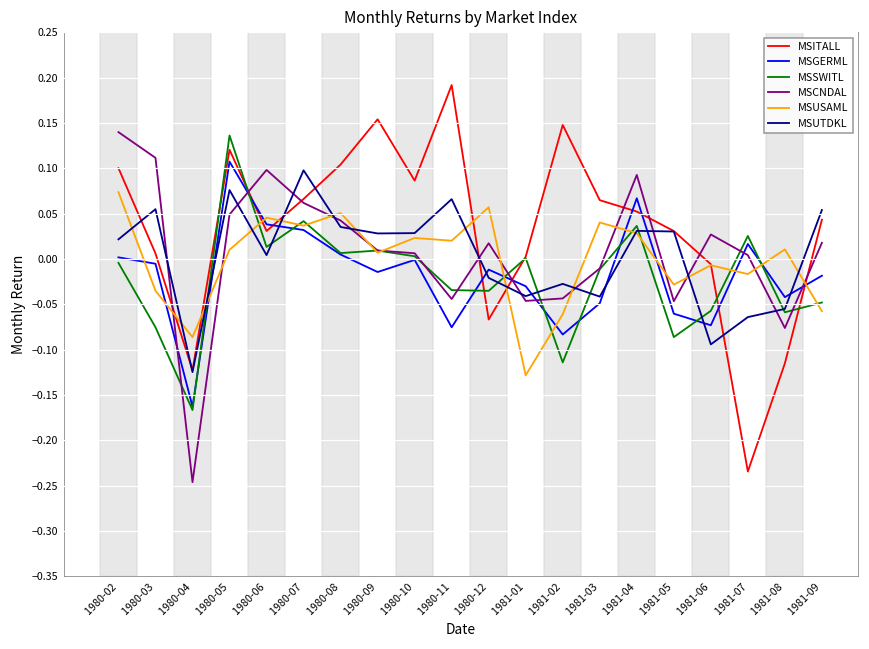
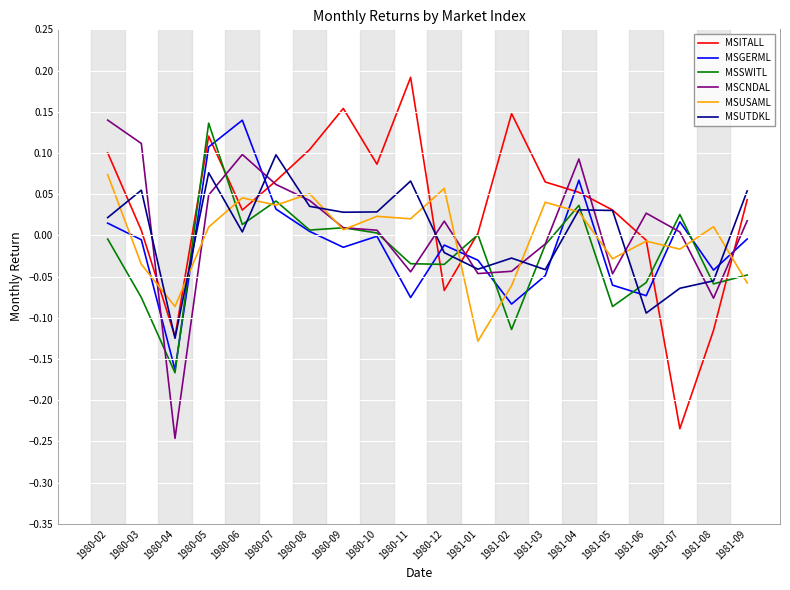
  {
    "MSITALL": {
      "1980-02": 0.10,
      "1980-03": 0.01,
      "1980-05": 0.12,
      "1980-06": 0.03,
      "1980-07": 0.07,
      "1980-08": 0.10,
      "1980-09": 0.15,
      "1980-10": 0.09,
      "1980-11": 0.19,
      "1980-12": -0.07,
      "1981-02": 0.15,
      "1981-03": 0.06,
      "1981-04": 0.05,
      "1981-07": -0.23,
      "1981-08": -0.12,
      "1981-09": 0.04
    },
    "MSGERML": {
-     "1980-02": 0.00,
+     "1980-02": 0.01,
      "1980-03": -0.01,
      "1980-04": -0.16,
      "1980-05": 0.11,
-     "1980-06": 0.04,
+     "1980-06": 0.14,
      "1980-07": 0.03,
      "1980-09": -0.01,
      "1980-10": 0.00,
      "1980-11": -0.08,
      "1980-12": -0.01,
      "1981-01": -0.03,
      "1981-02": -0.08,
      "1981-03": -0.05,
      "1981-04": 0.07,
      "1981-05": -0.06,
      "1981-06": -0.07,
      "1981-07": 0.02,
      "1981-08": -0.04,
-     "1981-09": -0.02
+     "1981-09": 0.00
    },
    "MSSWITL": {
      "1980-02": 0.00,
      "1980-03": -0.08,
      "1980-04": -0.17,
      "1980-05": 0.14,
      "1980-06": 0.01,
      "1980-07": 0.04,
      "1980-10": 0.00,
      "1980-11": -0.03,
      "1980-12": -0.04,
      "1981-02": -0.11,
      "1981-04": 0.04,
      "1981-05": -0.09,
      "1981-06": -0.06,
      "1981-07": 0.03,
      "1981-08": -0.06,
      "1981-09": -0.05
    },
    "MSCNDAL": {
      "1980-02": 0.14,
      "1980-03": 0.11,
      "1980-04": -0.25,
      "1980-05": 0.05,
      "1980-06": 0.10,
      "1980-07": 0.06,
      "1980-08": 0.04,
      "1980-10": 0.01,
      "1980-11": -0.04,
      "1980-12": 0.02,
      "1981-01": -0.05,
      "1981-02": -0.04,
      "1981-04": 0.09,
      "1981-05": -0.05,
      "1981-06": 0.03,
      "1981-07": 0.00,
      "1981-08": -0.08,
      "1981-09": 0.02
    },
    "MSUSAML": {
      "1980-02": 0.07,
      "1980-03": -0.04,
      "1980-04": -0.09,
      "1980-05": 0.01,
      "1980-06": 0.05,
      "1980-07": 0.04,
      "1980-08": 0.05,
      "1980-10": 0.02,
      "1980-11": 0.02,
      "1980-12": 0.06,
      "1981-01": -0.13,
      "1981-02": -0.06,
      "1981-03": 0.04,
      "1981-05": -0.03,
      "1981-07": -0.02,
      "1981-08": 0.01,
      "1981-09": -0.06
    },
    "MSUTDKL": {
      "1980-02": 0.02,
      "1980-03": 0.05,
      "1980-05": 0.08,
      "1980-06": 0.00,
      "1980-07": 0.10,
      "1980-08": 0.04,
      "1980-09": 0.03,
      "1980-10": 0.03,
      "1980-11": 0.07,
      "1980-12": -0.02,
      "1981-01": -0.04,
      "1981-02": -0.03,
      "1981-03": -0.04,
      "1981-06": -0.09,
      "1981-07": -0.06,
      "1981-08": -0.06,
      "1981-09": 0.05
    }
  }
